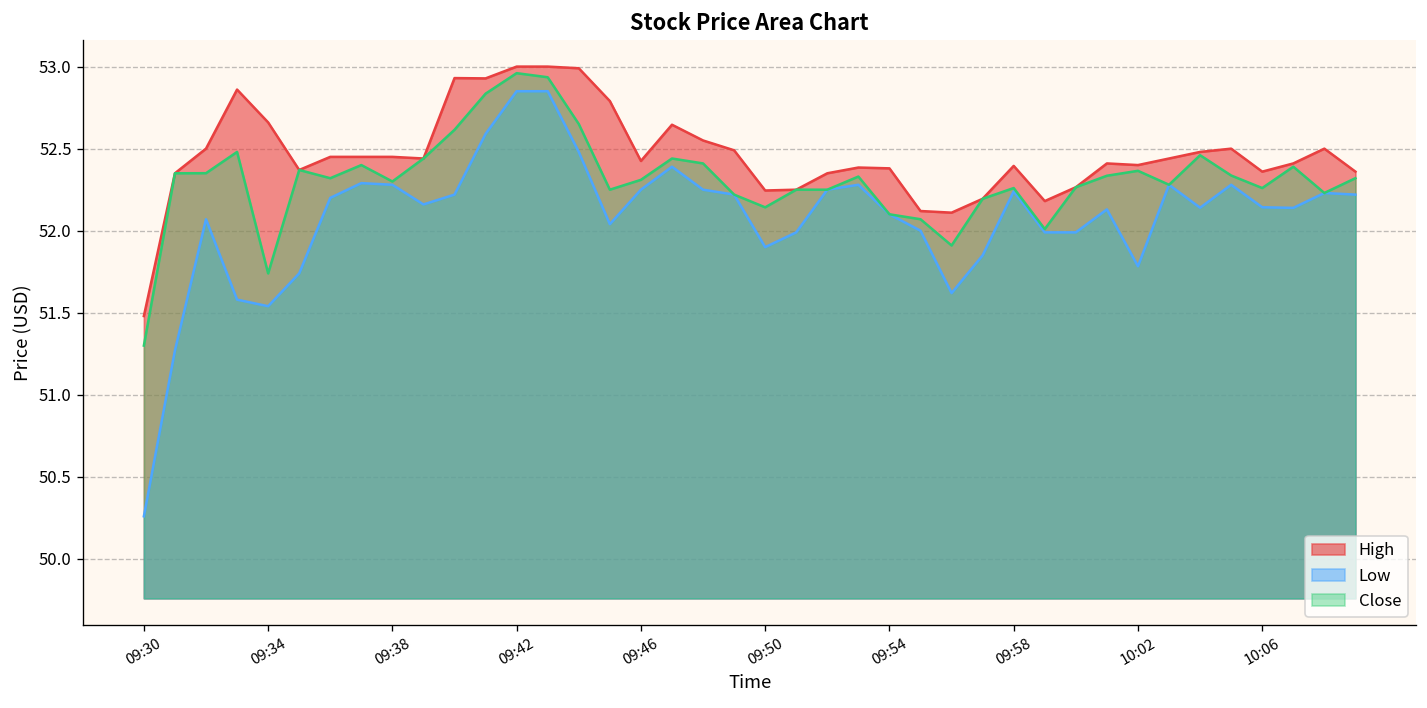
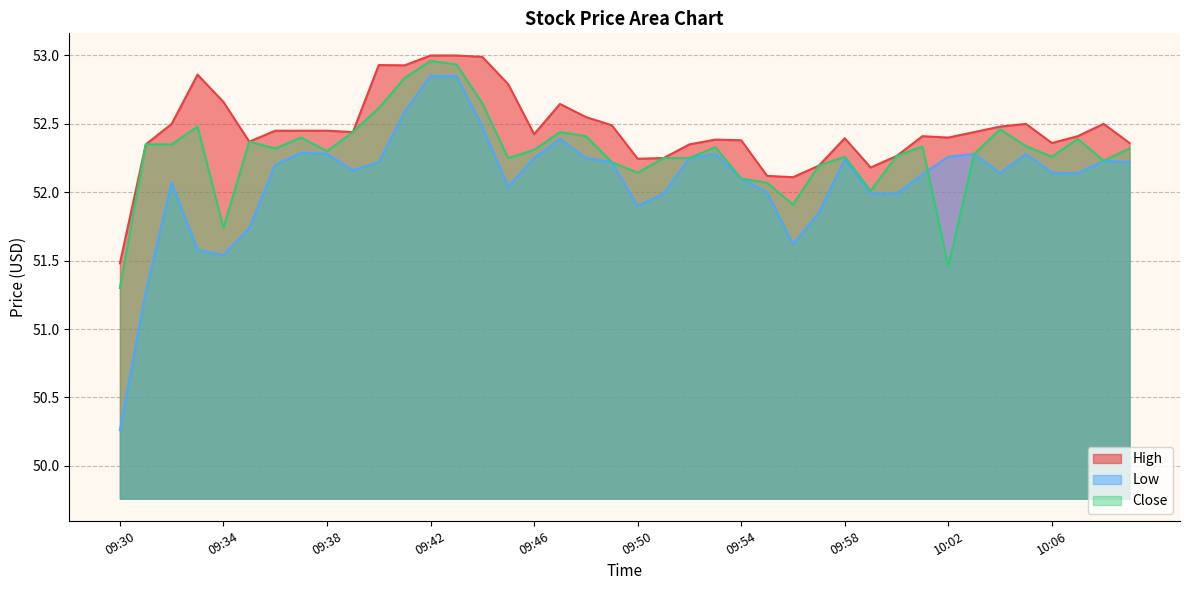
  {
    "High": {
      "09:30": 51.48,
      "09:34": 52.66,
      "09:38": 52.45,
      "09:42": 53.00,
      "09:46": 52.42,
      "09:50": 52.25,
      "09:54": 52.38,
      "09:58": 52.40,
      "10:02": 52.40,
      "10:06": 52.36
    },
    "Low": {
      "09:30": 50.26,
      "09:34": 51.54,
      "09:38": 52.28,
      "09:42": 52.85,
      "09:46": 52.25,
      "09:50": 51.90,
      "09:58": 52.24,
-     "10:02": 51.78,
+     "10:02": 52.26,
      "10:06": 52.14
    },
    "Close": {
      "09:30": 51.30,
      "09:34": 51.74,
      "09:38": 52.30,
      "09:42": 52.96,
      "09:46": 52.31,
      "09:50": 52.14,
      "09:58": 52.26,
-     "10:02": 52.37,
+     "10:02": 51.46,
      "10:06": 52.26
    }
  }
